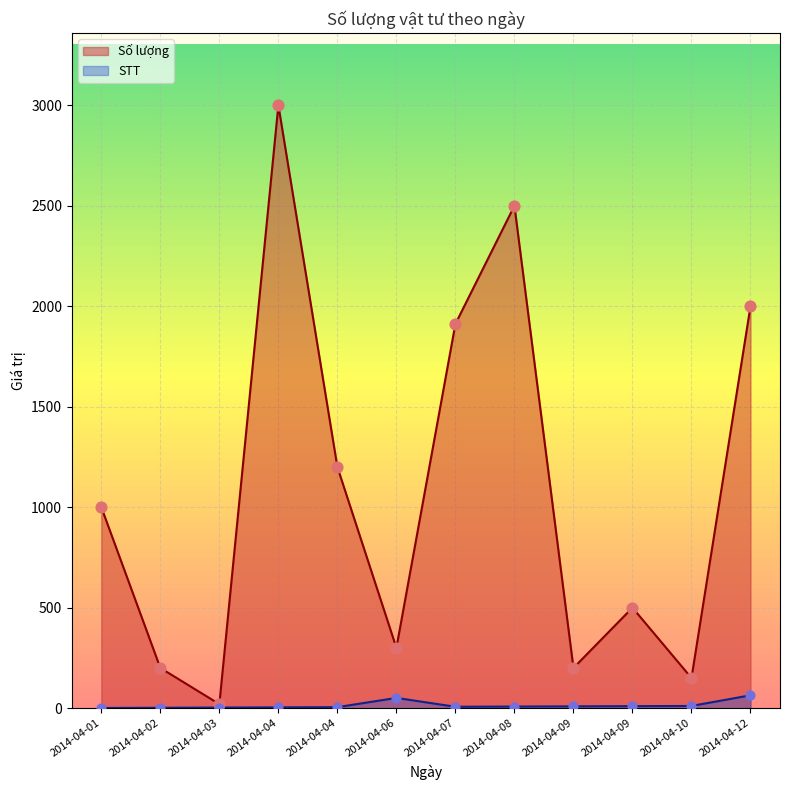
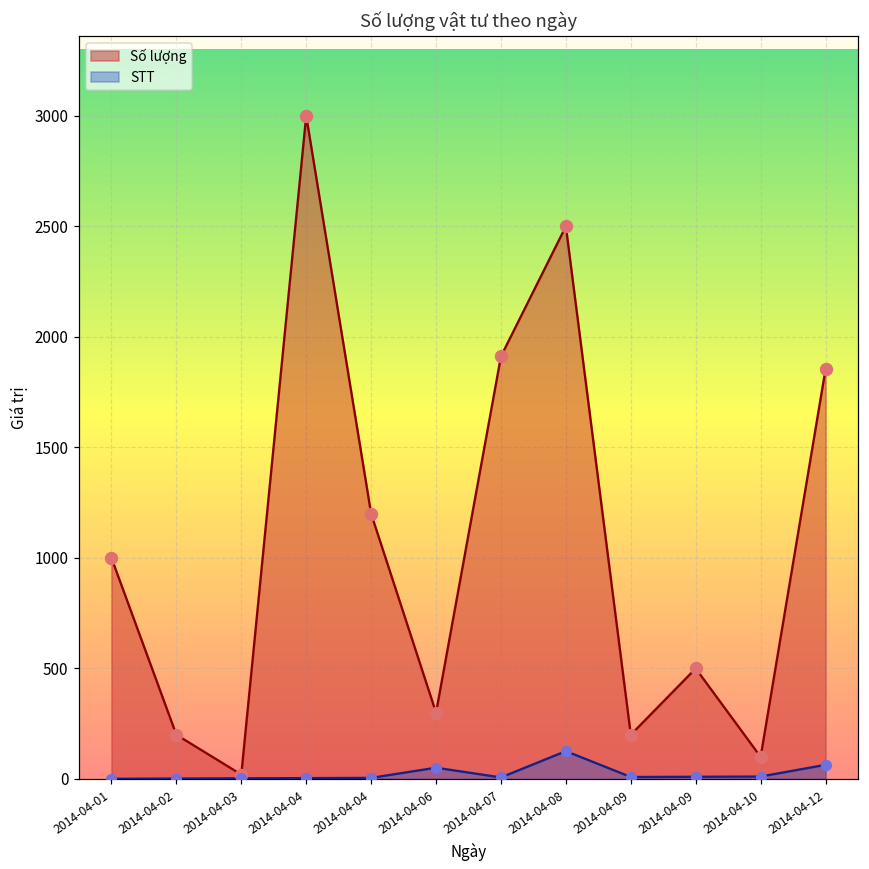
  {
    "Số lượng": {
      "2014-04-01": 1000,
      "2014-04-02": 200,
      "2014-04-03": 20,
      "2014-04-06": 300,
      "2014-04-07": 1910,
      "2014-04-08": 2500,
-     "2014-04-10": 150,
-     "2014-04-12": 2000
+     "2014-04-10": 100,
+     "2014-04-12": 1850
    },
    "STT": {
      "2014-04-01": 0,
      "2014-04-02": 0,
      "2014-04-03": 0,
      "2014-04-06": 50,
      "2014-04-07": 10,
-     "2014-04-08": 10,
+     "2014-04-08": 130,
      "2014-04-10": 10,
      "2014-04-12": 60
    }
  }
